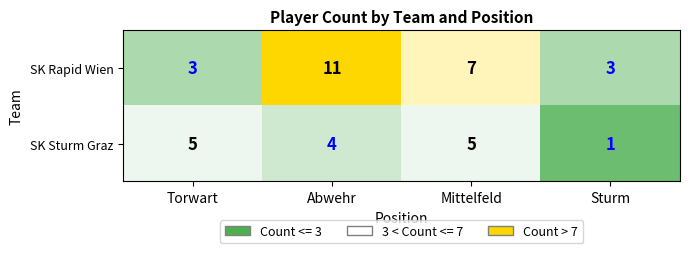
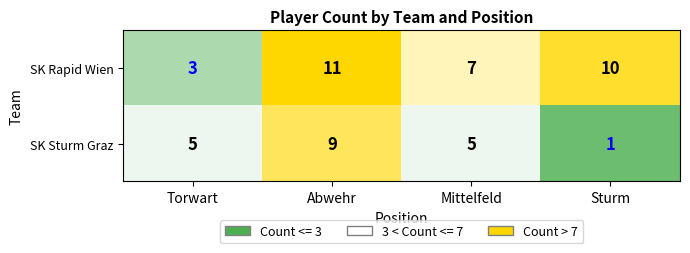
  {
    "SK Rapid Wien": {
      "Torwart": 3,
      "Abwehr": 11,
      "Mittelfeld": 7,
-     "Sturm": 3
+     "Sturm": 10
    },
    "SK Sturm Graz": {
      "Torwart": 5,
-     "Abwehr": 4,
+     "Abwehr": 9,
      "Mittelfeld": 5,
      "Sturm": 1
    }
  }
